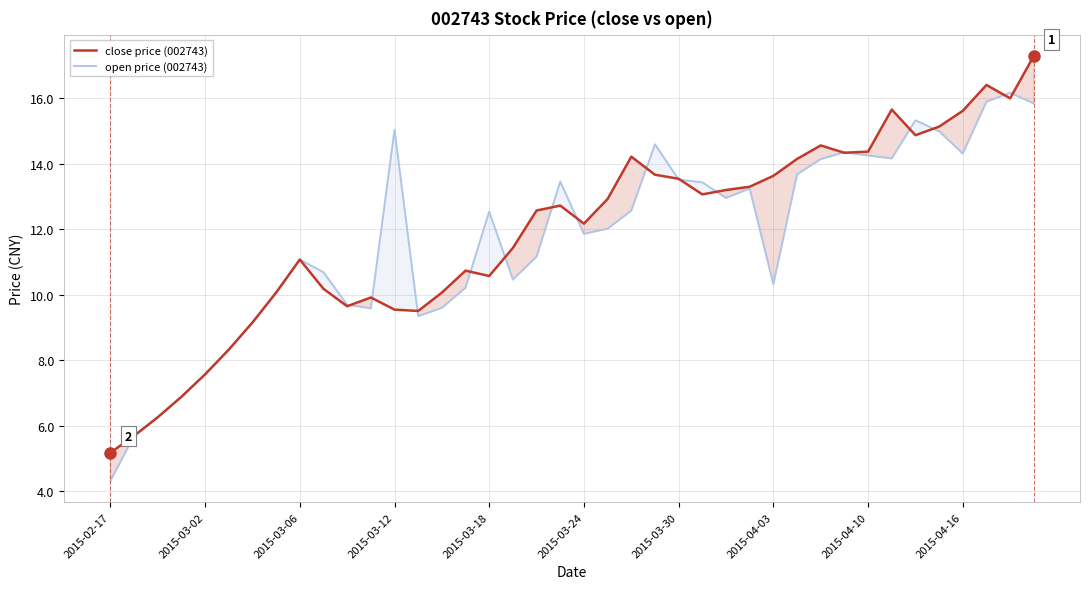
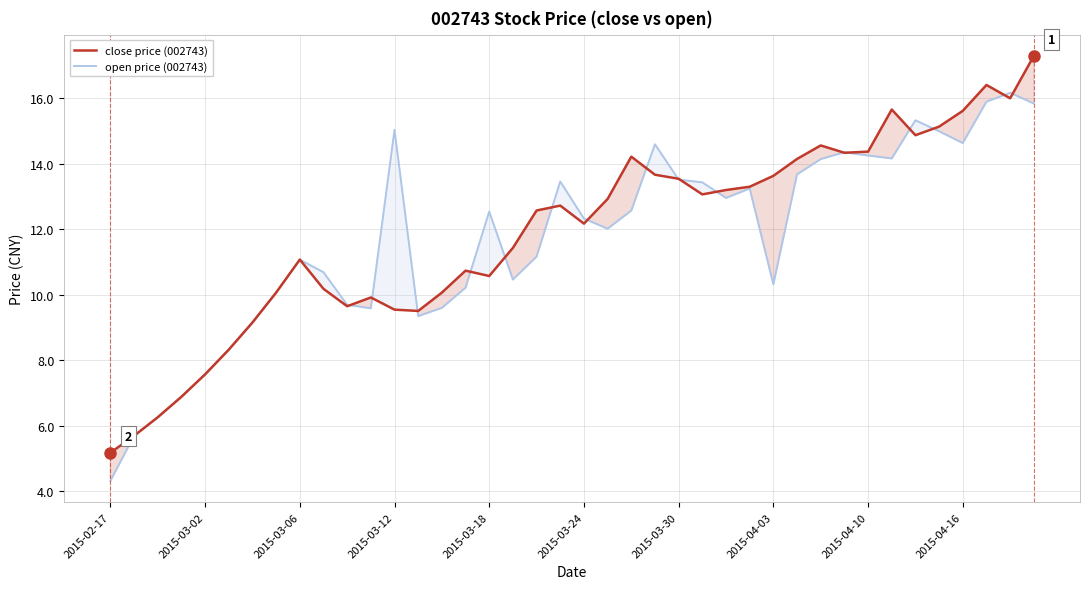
  {
    "open price (002743)": {
      "2015-02-17": 4.3,
      "2015-03-12": 15.0,
      "2015-03-18": 12.5,
-     "2015-03-24": 11.9,
+     "2015-03-24": 12.3,
      "2015-04-03": 10.3,
      "2015-04-10": 14.3,
-     "2015-04-16": 14.3
+     "2015-04-16": 14.6
    }
  }
